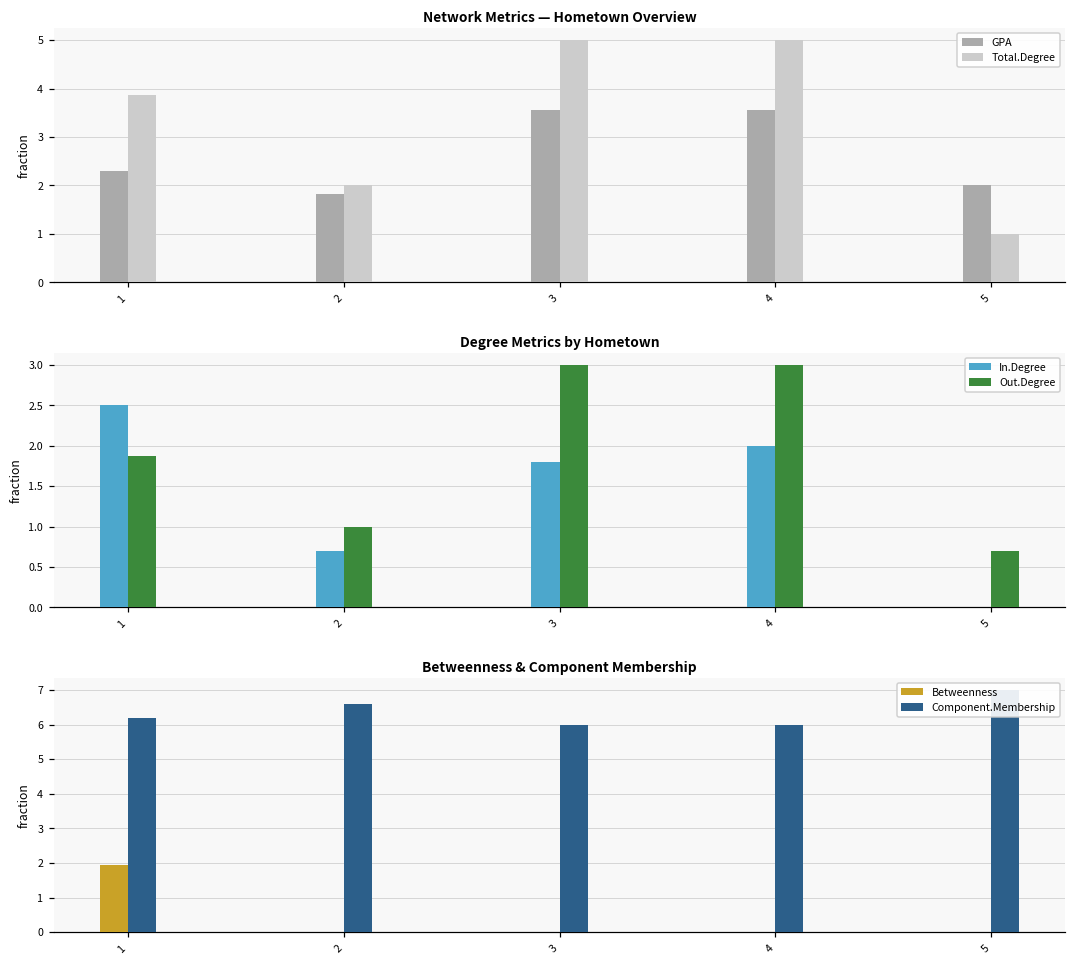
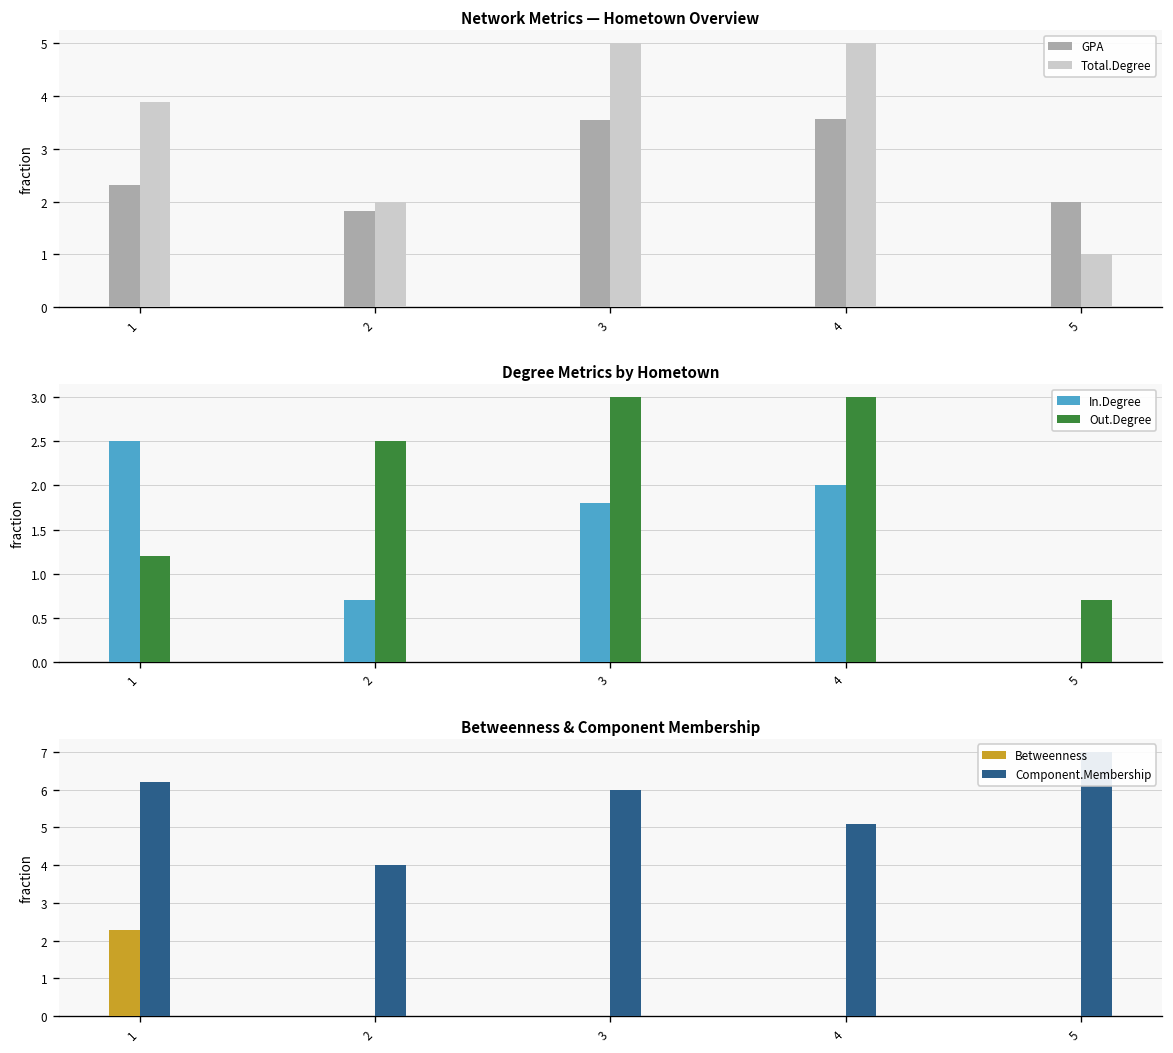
  {
    "Degree Metrics by Hometown": {
      "In.Degree": {
        "1": 2.5,
        "2": 0.7,
        "3": 1.8,
        "4": 2.0,
        "5": 0.0
      },
      "Out.Degree": {
-       "1": 1.9,
-       "2": 1.0,
+       "1": 1.2,
+       "2": 2.5,
        "3": 3.0,
        "4": 3.0,
        "5": 0.7
      }
    },
    "Betweenness & Component Membership": {
      "Betweenness": {
-       "1": 1.9,
+       "1": 2.3,
        "2": 0.0,
        "3": 0.0,
        "4": 0.0,
        "5": 0.0
      },
      "Component.Membership": {
        "1": 6.2,
-       "2": 6.6,
+       "2": 4.0,
        "3": 6.0,
-       "4": 6.0
+       "4": 5.1
      }
    }
  }
